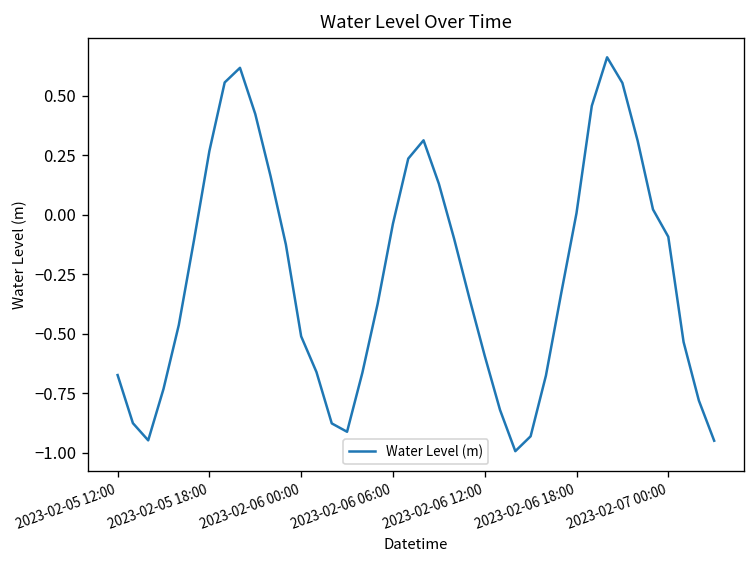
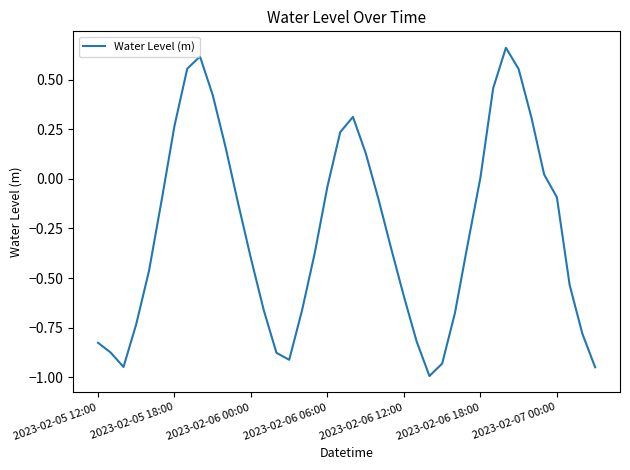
  {
-   "2023-02-05 12:00": -0.67,
+   "2023-02-05 12:00": -0.83,
    "2023-02-05 18:00": 0.27,
-   "2023-02-06 00:00": -0.51,
+   "2023-02-06 00:00": -0.40,
    "2023-02-06 06:00": -0.04,
    "2023-02-06 12:00": -0.59,
    "2023-02-06 18:00": 0.01,
    "2023-02-07 00:00": -0.09
  }
